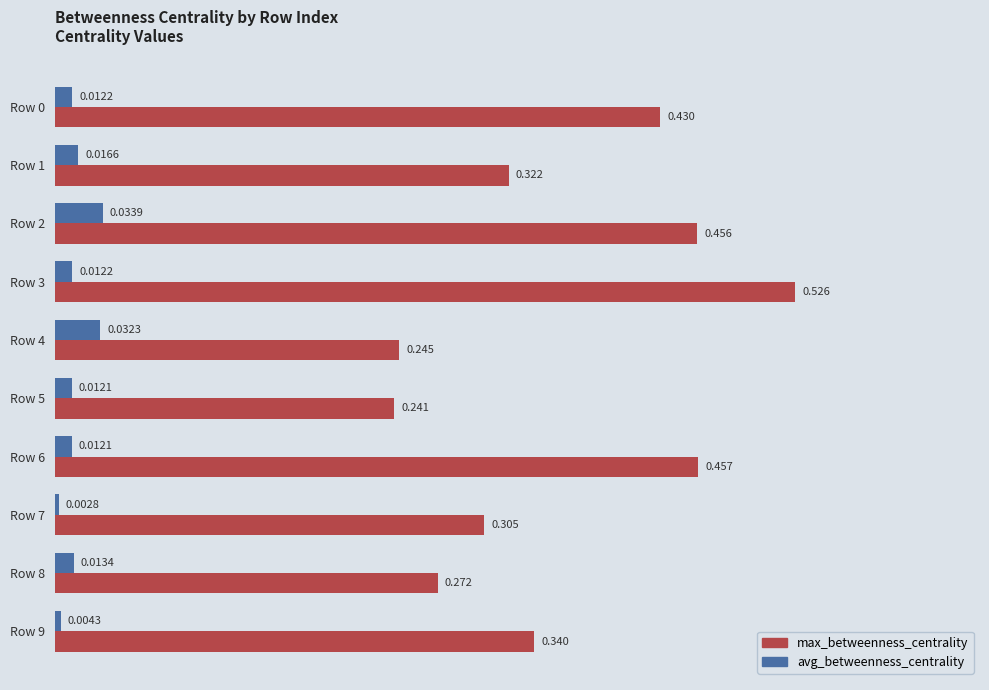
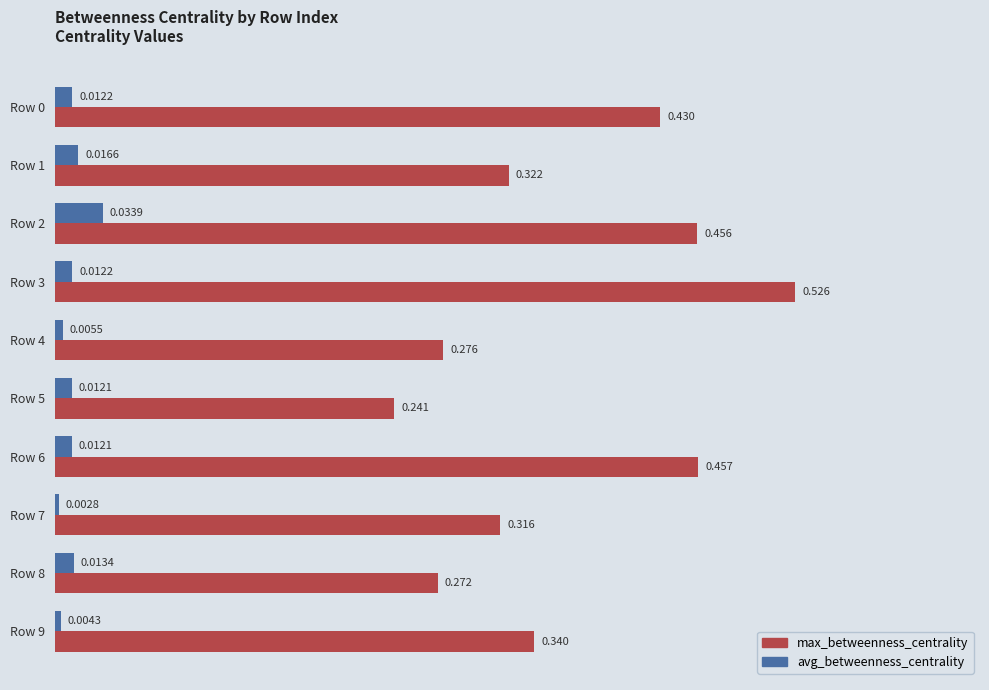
  {
    "max_betweenness_centrality": {
      "Row 0": 0.430,
      "Row 1": 0.322,
      "Row 2": 0.456,
      "Row 3": 0.526,
-     "Row 4": 0.245,
+     "Row 4": 0.276,
      "Row 5": 0.241,
      "Row 6": 0.457,
-     "Row 7": 0.305,
+     "Row 7": 0.316,
      "Row 8": 0.272,
      "Row 9": 0.340
    },
    "avg_betweenness_centrality": {
      "Row 0": 0.0122,
      "Row 1": 0.0166,
      "Row 2": 0.0339,
      "Row 3": 0.0122,
-     "Row 4": 0.0323,
+     "Row 4": 0.0055,
      "Row 5": 0.0121,
      "Row 6": 0.0121,
      "Row 7": 0.0028,
      "Row 8": 0.0134,
      "Row 9": 0.0043
    }
  }
